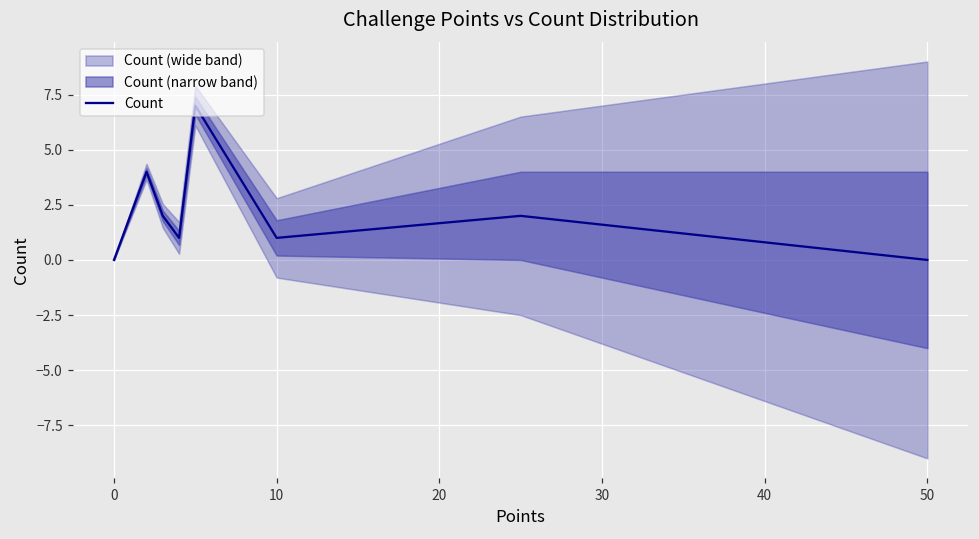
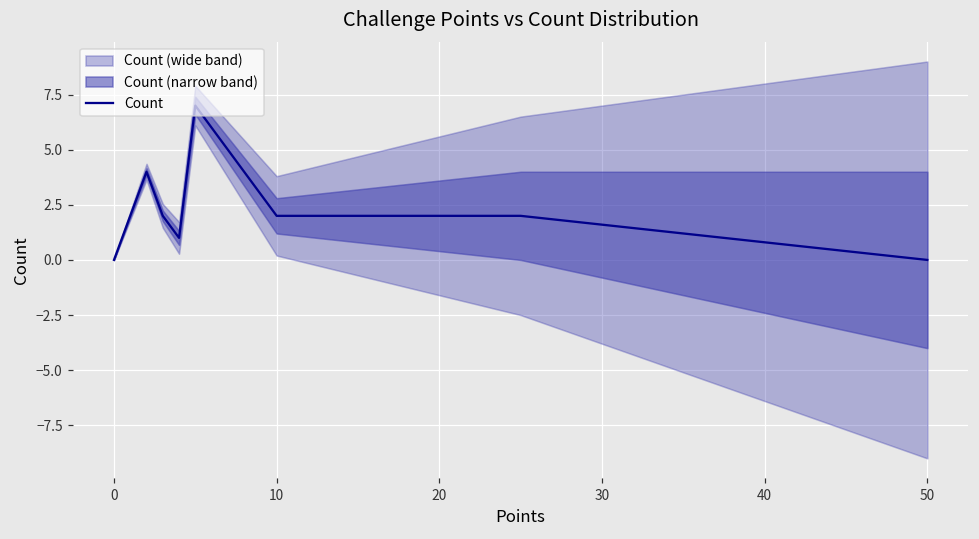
  {
    "Count": {
-     "10": 1,
+     "10": 2,
      "50": 0
    }
  }
